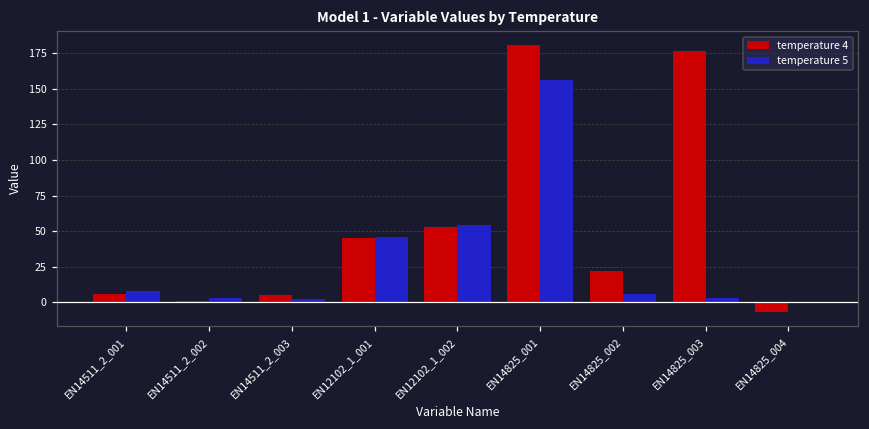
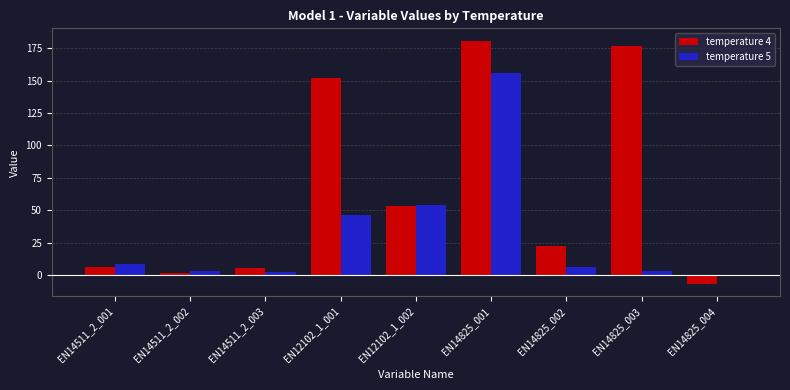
  {
    "temperature 4": {
      "EN14511_2_001": 6,
      "EN14511_2_003": 5,
-     "EN12102_1_001": 45,
+     "EN12102_1_001": 152,
      "EN12102_1_002": 53,
      "EN14825_001": 181,
      "EN14825_002": 22,
      "EN14825_003": 176,
      "EN14825_004": -7
    },
    "temperature 5": {
      "EN14511_2_001": 8,
      "EN14511_2_002": 3,
      "EN14511_2_003": 3,
      "EN12102_1_001": 46,
      "EN12102_1_002": 54,
      "EN14825_001": 156,
      "EN14825_002": 6,
      "EN14825_003": 3,
      "EN14825_004": 0
    }
  }
